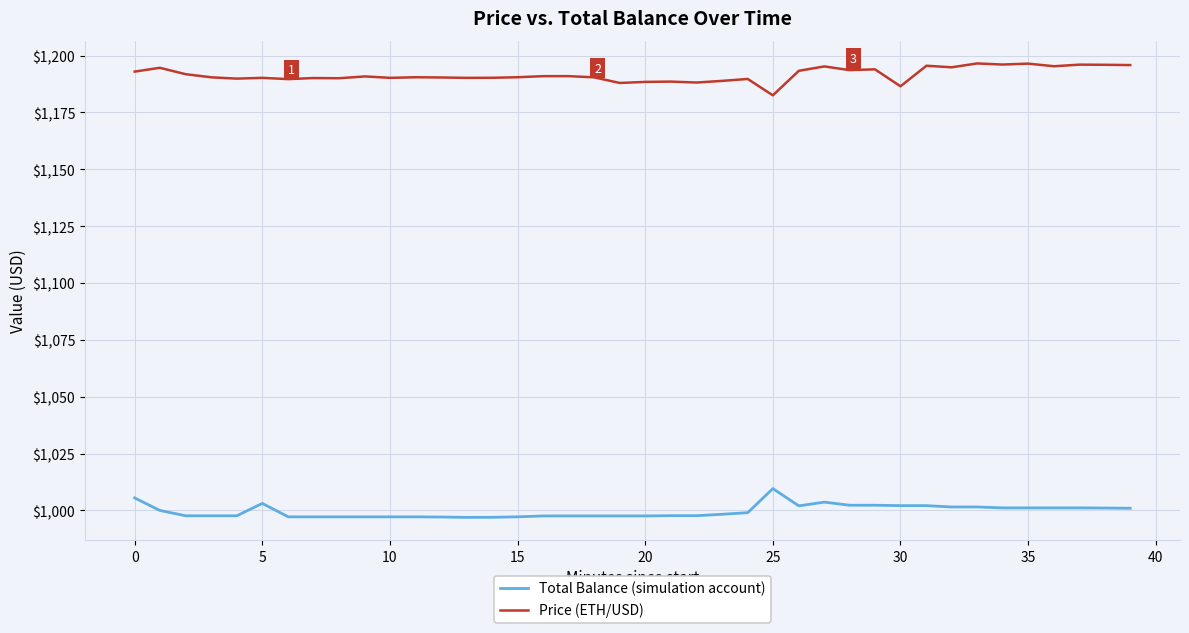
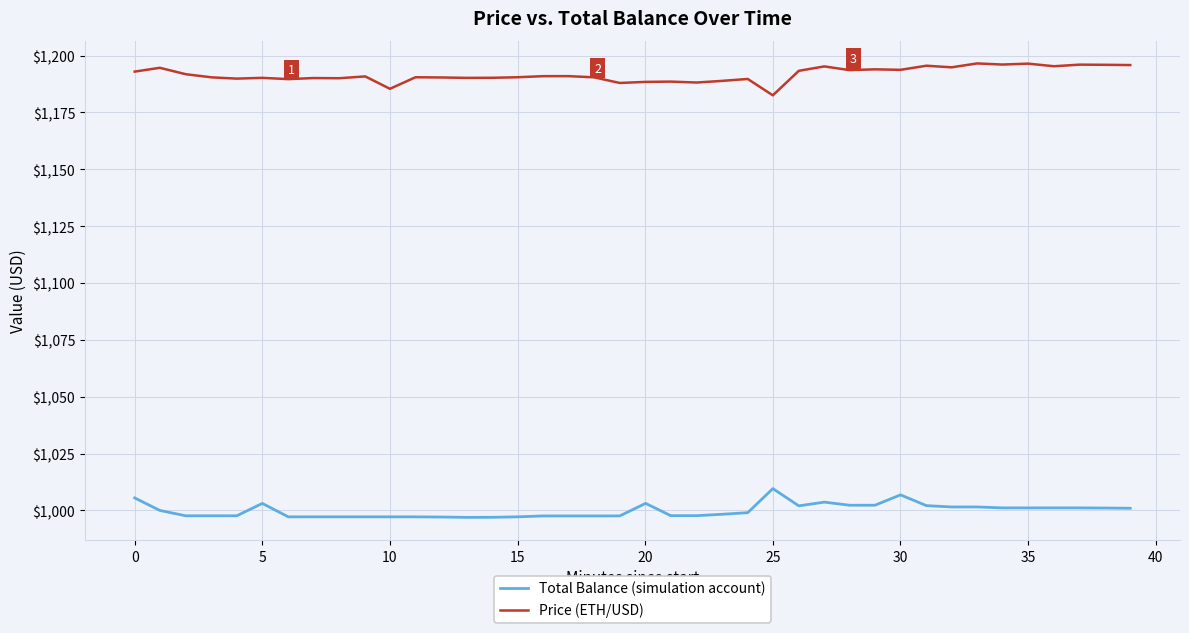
  {
    "Total Balance (simulation account)": {
      "0": "$1,006",
      "5": "$1,003",
      "10": "$997",
      "15": "$997",
-     "20": "$998",
+     "20": "$1,003",
      "25": "$1,010",
-     "30": "$1,002",
+     "30": "$1,007",
      "35": "$1,001"
    },
    "Price (ETH/USD)": {
      "0": "$1,193",
      "5": "$1,190",
-     "10": "$1,190",
+     "10": "$1,185",
      "15": "$1,190",
      "20": "$1,188",
      "25": "$1,183",
-     "30": "$1,186",
+     "30": "$1,194",
      "35": "$1,196"
    }
  }
